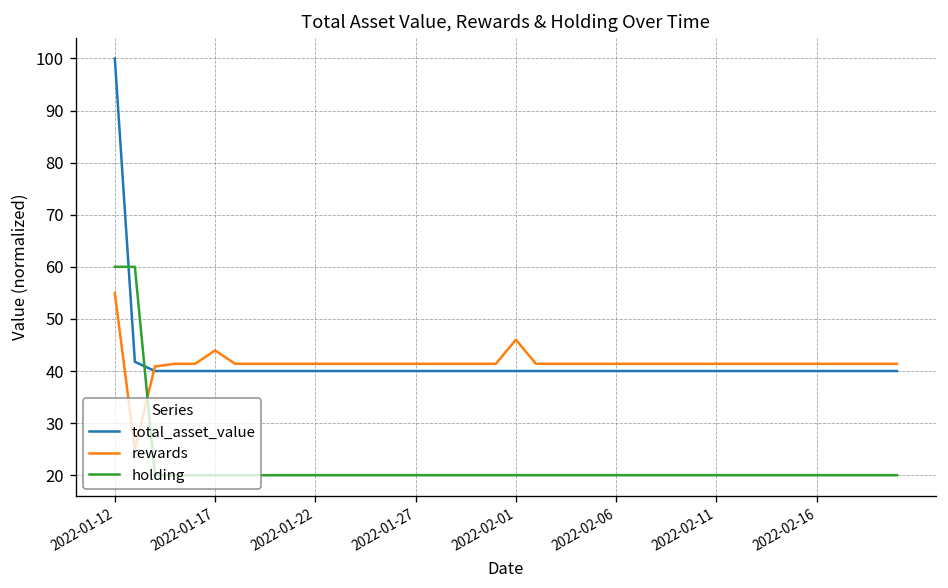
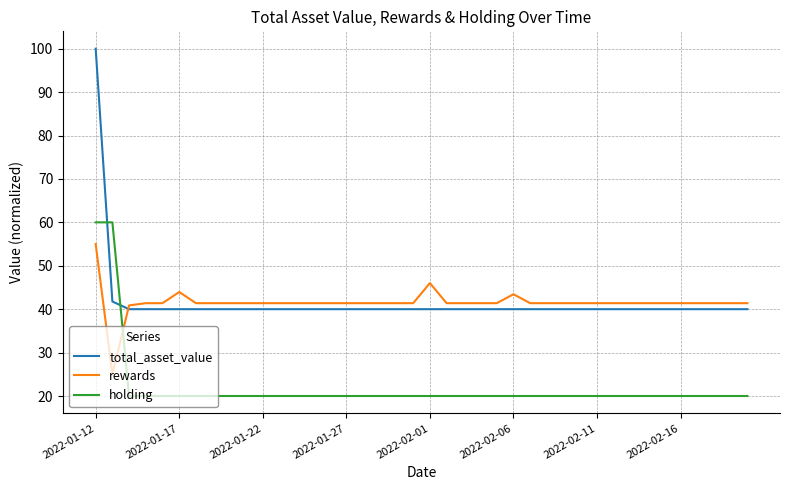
  {
    "total_asset_value": {
      "2022-01-12": 100,
      "2022-01-17": 40,
      "2022-01-22": 40,
      "2022-01-27": 40,
      "2022-02-01": 40,
      "2022-02-06": 40,
      "2022-02-11": 40,
      "2022-02-16": 40
    },
    "rewards": {
      "2022-01-12": 55,
      "2022-01-17": 44,
      "2022-01-22": 41,
      "2022-01-27": 41,
      "2022-02-01": 46,
-     "2022-02-06": 41,
+     "2022-02-06": 43,
      "2022-02-11": 41,
      "2022-02-16": 41
    },
    "holding": {
      "2022-01-12": 60,
      "2022-01-22": 20,
      "2022-01-27": 20,
      "2022-02-01": 20,
      "2022-02-06": 20,
      "2022-02-11": 20,
      "2022-02-16": 20
    }
  }
